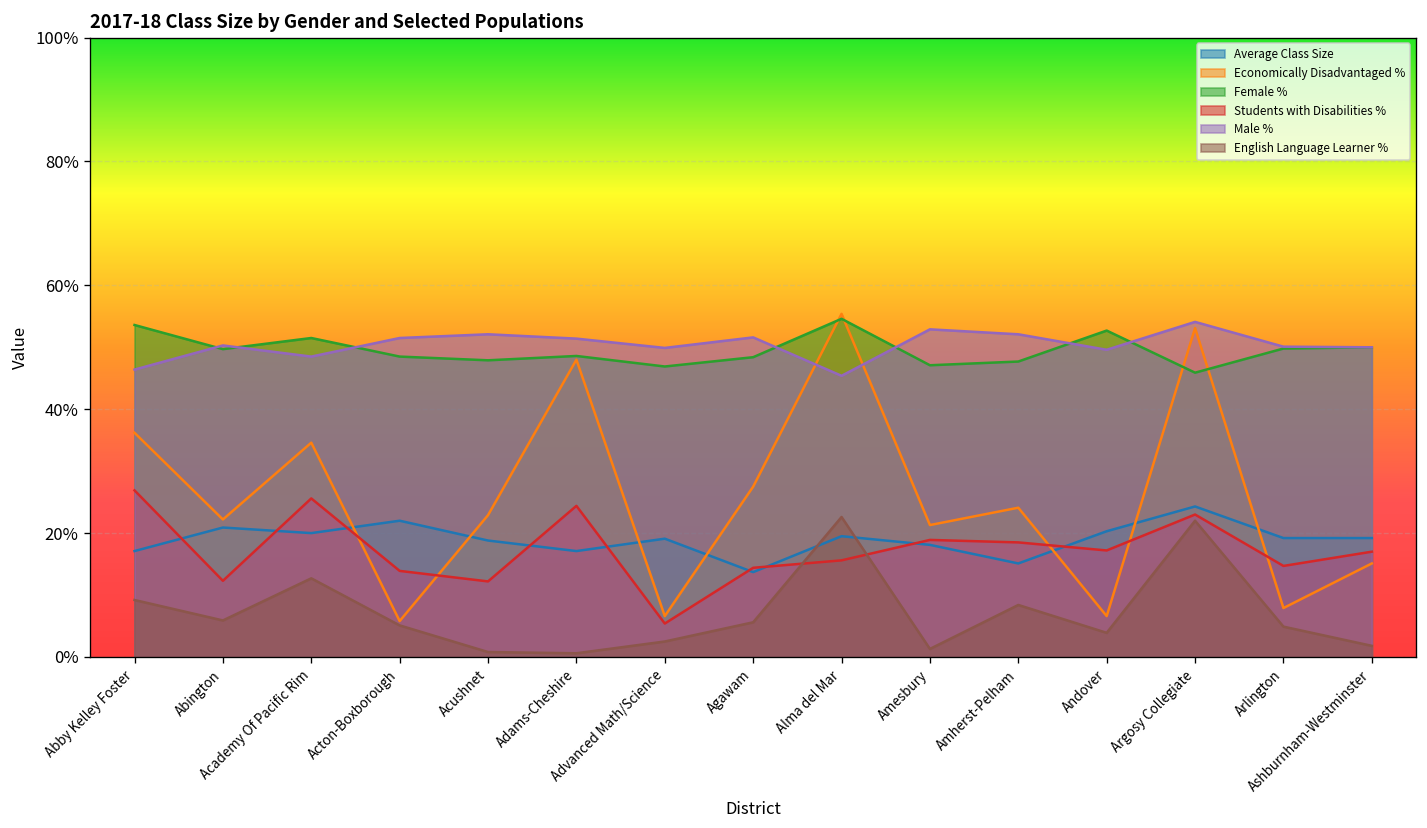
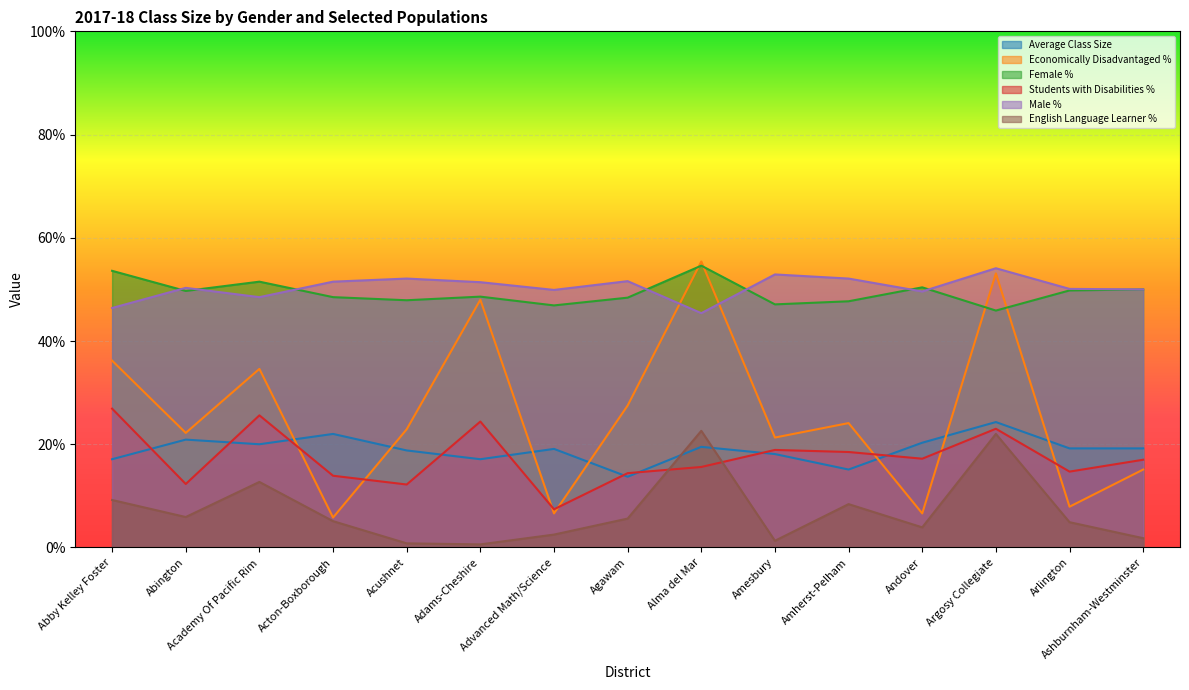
  {
    "Average Class Size": {
      "Abby Kelley Foster": "17%",
      "Abington": "21%",
      "Academy Of Pacific Rim": "20%",
      "Acton-Boxborough": "22%",
      "Acushnet": "19%",
      "Adams-Cheshire": "17%",
      "Advanced Math/Science": "19%",
      "Agawam": "14%",
      "Alma del Mar": "20%",
      "Amesbury": "18%",
      "Amherst-Pelham": "15%",
      "Andover": "20%",
      "Argosy Collegiate": "24%",
      "Arlington": "19%",
      "Ashburnham-Westminster": "19%"
    },
    "Economically Disadvantaged %": {
      "Abby Kelley Foster": "36%",
      "Abington": "22%",
      "Academy Of Pacific Rim": "35%",
      "Acton-Boxborough": "6%",
      "Acushnet": "23%",
      "Adams-Cheshire": "48%",
      "Advanced Math/Science": "7%",
      "Agawam": "28%",
      "Alma del Mar": "55%",
      "Amesbury": "21%",
      "Amherst-Pelham": "24%",
      "Andover": "7%",
      "Argosy Collegiate": "53%",
      "Arlington": "8%",
      "Ashburnham-Westminster": "15%"
    },
    "Female %": {
      "Abby Kelley Foster": "54%",
      "Abington": "50%",
      "Academy Of Pacific Rim": "52%",
      "Acton-Boxborough": "49%",
      "Acushnet": "48%",
      "Adams-Cheshire": "49%",
      "Advanced Math/Science": "47%",
      "Agawam": "48%",
      "Alma del Mar": "55%",
      "Amesbury": "47%",
      "Amherst-Pelham": "48%",
-     "Andover": "53%",
+     "Andover": "50%",
      "Argosy Collegiate": "46%"
    },
    "Students with Disabilities %": {
      "Abby Kelley Foster": "27%",
      "Abington": "12%",
      "Academy Of Pacific Rim": "26%",
      "Acton-Boxborough": "14%",
      "Acushnet": "12%",
      "Adams-Cheshire": "24%",
-     "Advanced Math/Science": "5%",
+     "Advanced Math/Science": "7%",
      "Agawam": "14%",
      "Alma del Mar": "16%",
      "Amesbury": "19%",
      "Amherst-Pelham": "19%",
      "Andover": "17%",
      "Argosy Collegiate": "23%",
      "Arlington": "15%",
      "Ashburnham-Westminster": "17%"
    },
    "Male %": {
      "Abby Kelley Foster": "46%",
      "Abington": "50%",
      "Academy Of Pacific Rim": "49%",
      "Acton-Boxborough": "52%",
      "Acushnet": "52%",
      "Adams-Cheshire": "51%",
      "Advanced Math/Science": "50%",
      "Agawam": "52%",
      "Alma del Mar": "45%",
      "Amesbury": "53%",
      "Amherst-Pelham": "52%",
      "Andover": "50%",
      "Argosy Collegiate": "54%"
    },
    "English Language Learner %": {
      "Abby Kelley Foster": "9%",
      "Abington": "6%",
      "Academy Of Pacific Rim": "13%",
      "Acton-Boxborough": "5%",
      "Acushnet": "1%",
      "Adams-Cheshire": "1%",
      "Advanced Math/Science": "3%",
      "Agawam": "6%",
      "Alma del Mar": "23%",
      "Amesbury": "1%",
      "Amherst-Pelham": "8%",
      "Andover": "4%",
      "Argosy Collegiate": "22%",
      "Arlington": "5%",
      "Ashburnham-Westminster": "2%"
    }
  }
